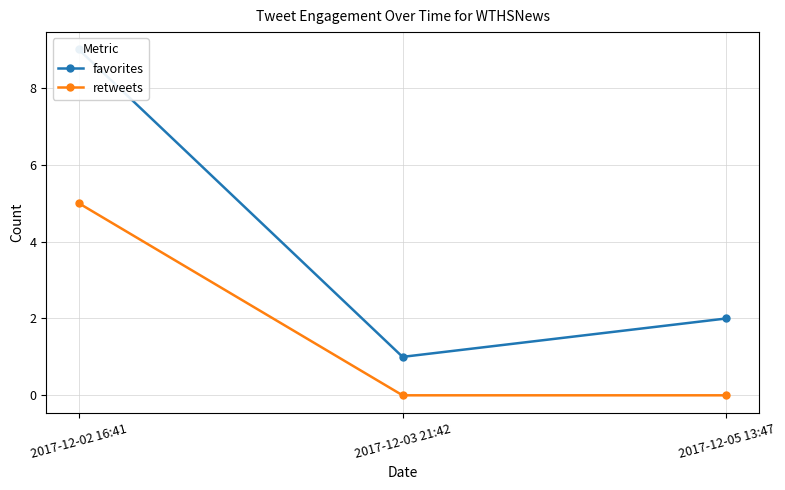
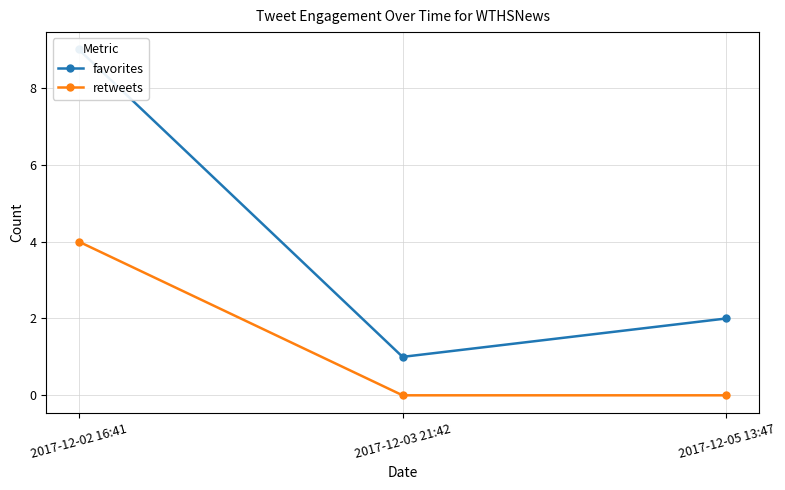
  {
    "favorites": {
      "2017-12-03 21:42": 1,
      "2017-12-05 13:47": 2
    },
    "retweets": {
-     "2017-12-02 16:41": 5,
+     "2017-12-02 16:41": 4,
      "2017-12-03 21:42": 0,
      "2017-12-05 13:47": 0
    }
  }
